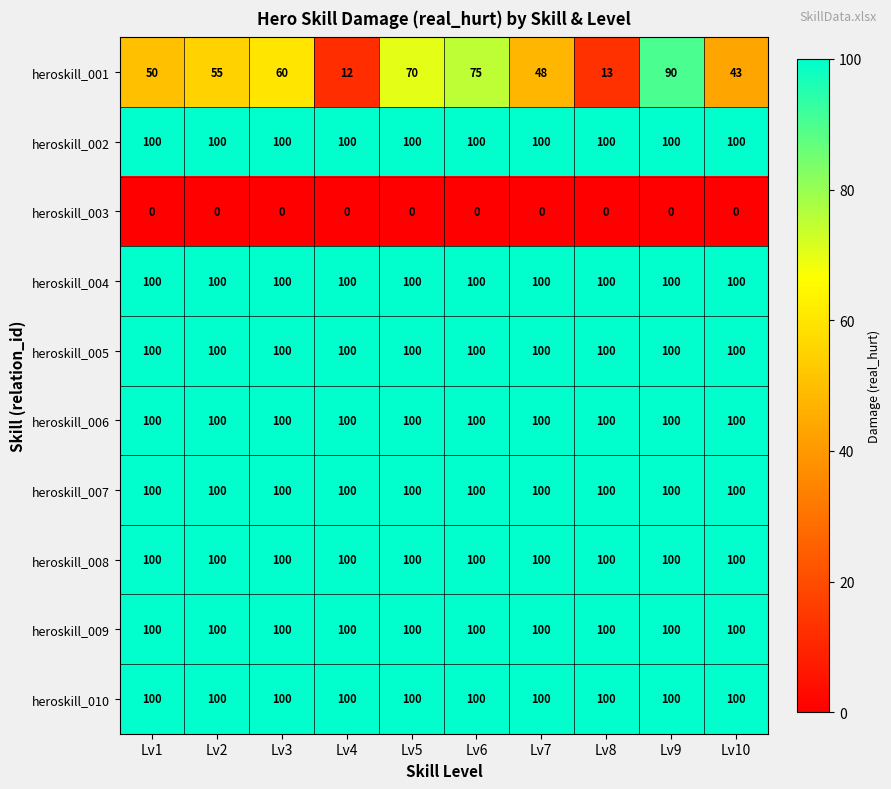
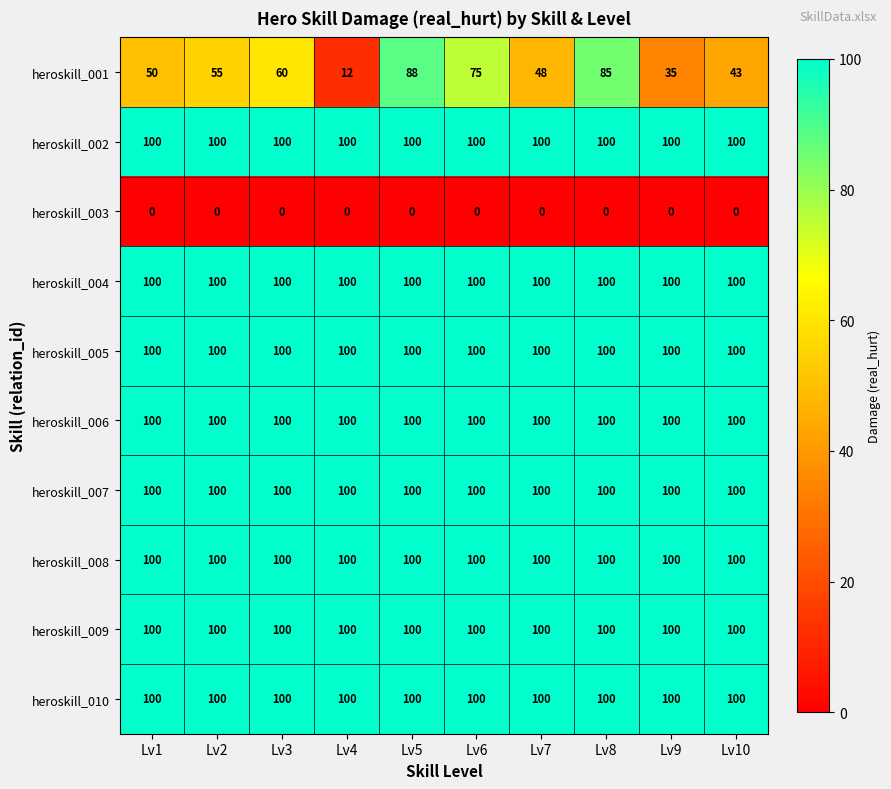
  {
    "heroskill_001": {
      "Lv1": 50,
      "Lv2": 55,
      "Lv3": 60,
      "Lv4": 12,
-     "Lv5": 70,
+     "Lv5": 88,
      "Lv6": 75,
      "Lv7": 48,
-     "Lv8": 13,
-     "Lv9": 90,
+     "Lv8": 85,
+     "Lv9": 35,
      "Lv10": 43
    },
    "heroskill_002": {
      "Lv1": 100,
      "Lv2": 100,
      "Lv3": 100,
      "Lv4": 100,
      "Lv5": 100,
      "Lv6": 100,
      "Lv7": 100,
      "Lv8": 100,
      "Lv9": 100,
      "Lv10": 100
    },
    "heroskill_003": {
      "Lv1": 0,
      "Lv2": 0,
      "Lv3": 0,
      "Lv4": 0,
      "Lv5": 0,
      "Lv6": 0,
      "Lv7": 0,
      "Lv8": 0,
      "Lv9": 0,
      "Lv10": 0
    },
    "heroskill_004": {
      "Lv1": 100,
      "Lv2": 100,
      "Lv3": 100,
      "Lv4": 100,
      "Lv5": 100,
      "Lv6": 100,
      "Lv7": 100,
      "Lv8": 100,
      "Lv9": 100,
      "Lv10": 100
    },
    "heroskill_005": {
      "Lv1": 100,
      "Lv2": 100,
      "Lv3": 100,
      "Lv4": 100,
      "Lv5": 100,
      "Lv6": 100,
      "Lv7": 100,
      "Lv8": 100,
      "Lv9": 100,
      "Lv10": 100
    },
    "heroskill_006": {
      "Lv1": 100,
      "Lv2": 100,
      "Lv3": 100,
      "Lv4": 100,
      "Lv5": 100,
      "Lv6": 100,
      "Lv7": 100,
      "Lv8": 100,
      "Lv9": 100,
      "Lv10": 100
    },
    "heroskill_007": {
      "Lv1": 100,
      "Lv2": 100,
      "Lv3": 100,
      "Lv4": 100,
      "Lv5": 100,
      "Lv6": 100,
      "Lv7": 100,
      "Lv8": 100,
      "Lv9": 100,
      "Lv10": 100
    },
    "heroskill_008": {
      "Lv1": 100,
      "Lv2": 100,
      "Lv3": 100,
      "Lv4": 100,
      "Lv5": 100,
      "Lv6": 100,
      "Lv7": 100,
      "Lv8": 100,
      "Lv9": 100,
      "Lv10": 100
    },
    "heroskill_009": {
      "Lv1": 100,
      "Lv2": 100,
      "Lv3": 100,
      "Lv4": 100,
      "Lv5": 100,
      "Lv6": 100,
      "Lv7": 100,
      "Lv8": 100,
      "Lv9": 100,
      "Lv10": 100
    },
    "heroskill_010": {
      "Lv1": 100,
      "Lv2": 100,
      "Lv3": 100,
      "Lv4": 100,
      "Lv5": 100,
      "Lv6": 100,
      "Lv7": 100,
      "Lv8": 100,
      "Lv9": 100,
      "Lv10": 100
    }
  }
